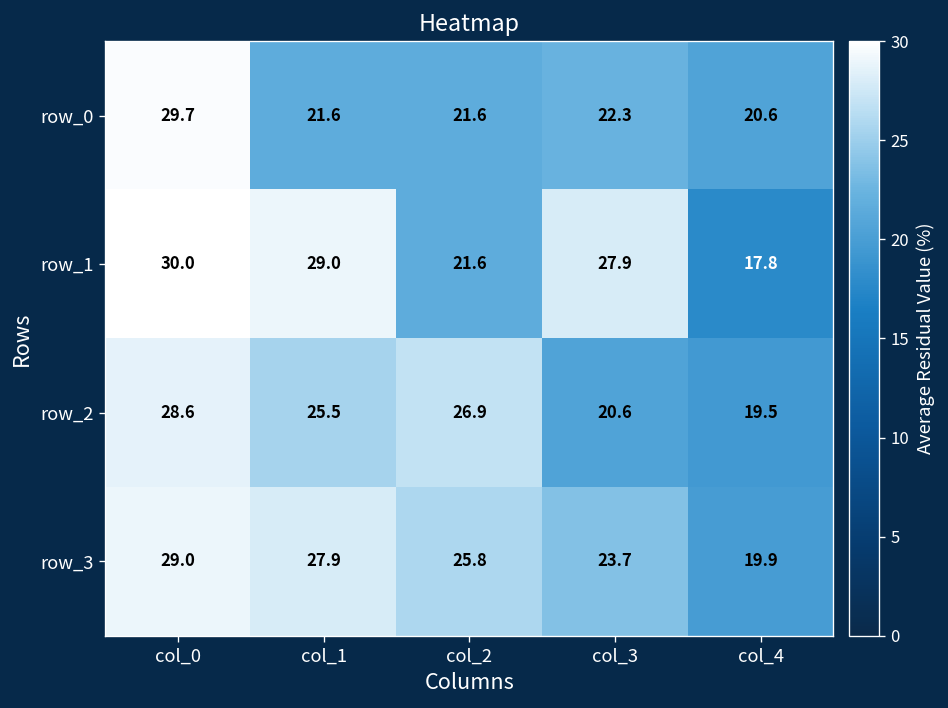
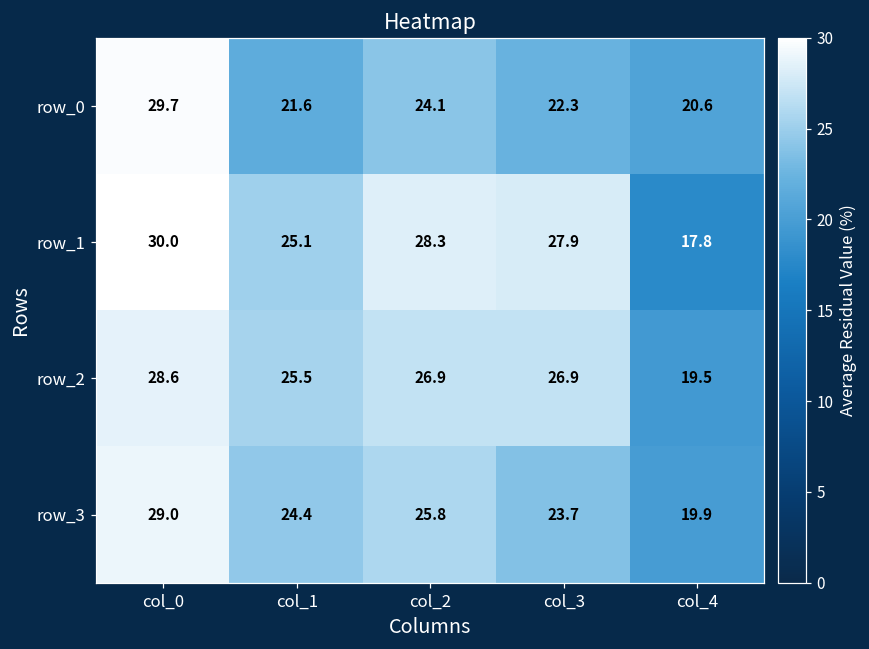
  {
    "row_0": {
      "col_0": 29.7,
      "col_1": 21.6,
-     "col_2": 21.6,
+     "col_2": 24.1,
      "col_3": 22.3,
      "col_4": 20.6
    },
    "row_1": {
      "col_0": 30.0,
-     "col_1": 29.0,
-     "col_2": 21.6,
+     "col_1": 25.1,
+     "col_2": 28.3,
      "col_3": 27.9,
      "col_4": 17.8
    },
    "row_2": {
      "col_0": 28.6,
      "col_1": 25.5,
      "col_2": 26.9,
-     "col_3": 20.6,
+     "col_3": 26.9,
      "col_4": 19.5
    },
    "row_3": {
      "col_0": 29.0,
-     "col_1": 27.9,
+     "col_1": 24.4,
      "col_2": 25.8,
      "col_3": 23.7,
      "col_4": 19.9
    }
  }
